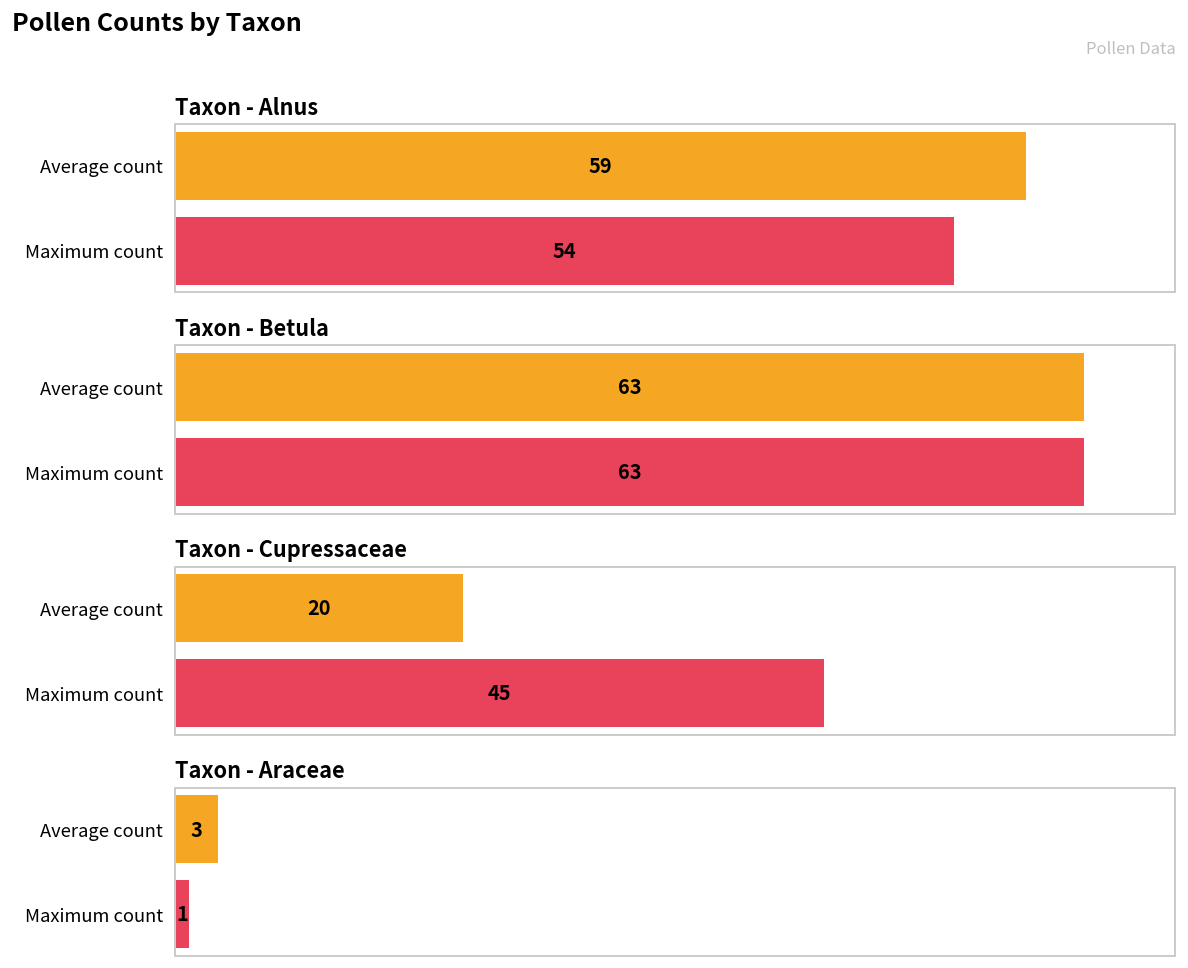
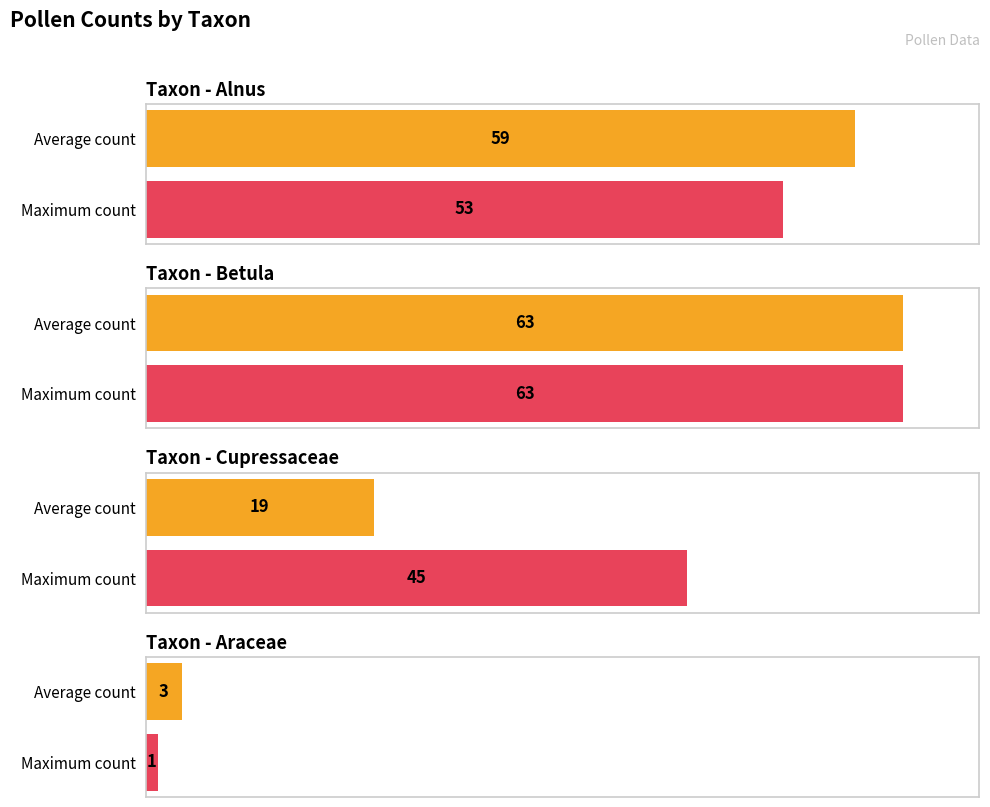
  {
    "Taxon - Alnus": {
      "Average count": 59,
-     "Maximum count": 54
+     "Maximum count": 53
    },
    "Taxon - Betula": {
      "Average count": 63,
      "Maximum count": 63
    },
    "Taxon - Cupressaceae": {
-     "Average count": 20,
+     "Average count": 19,
      "Maximum count": 45
    },
    "Taxon - Araceae": {
      "Average count": 3,
      "Maximum count": 1
    }
  }
